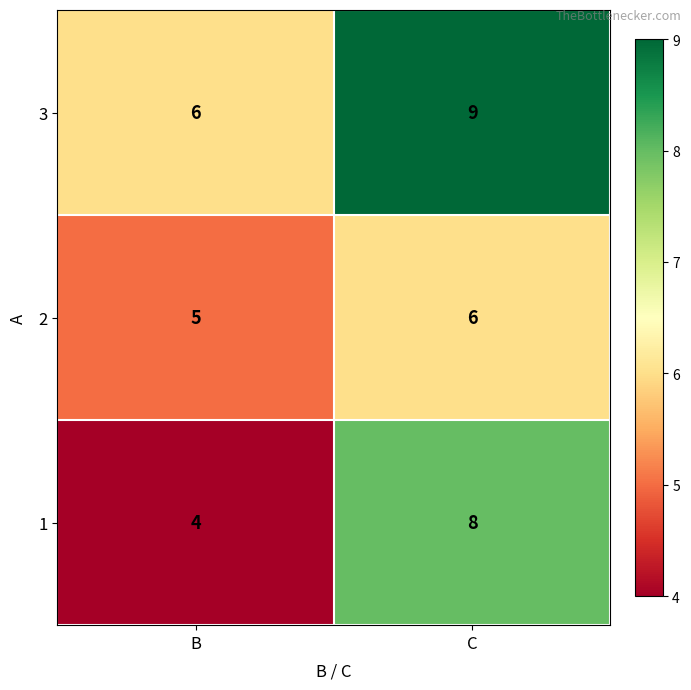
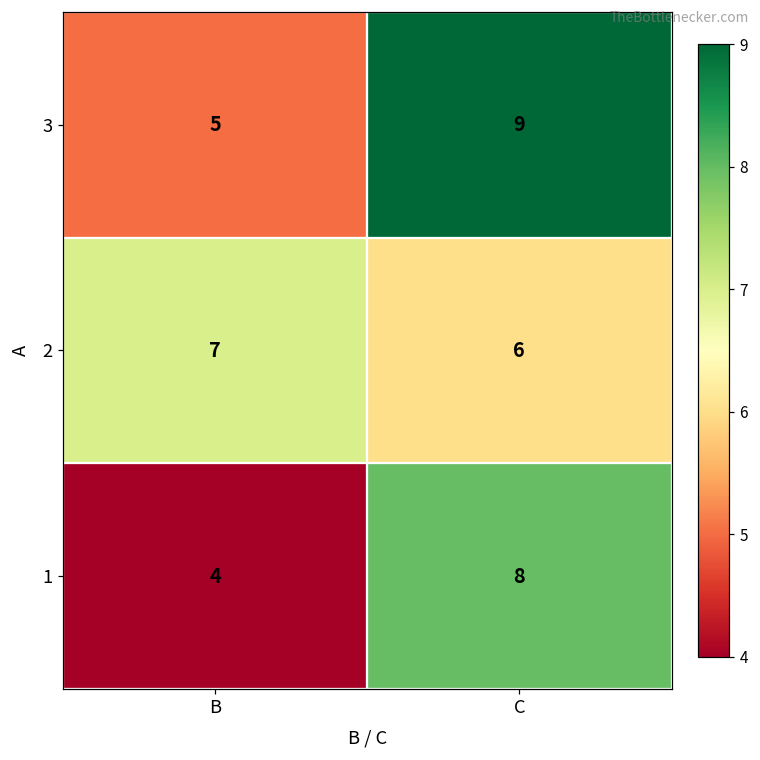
  {
    "3": {
-     "B": 6,
+     "B": 5,
      "C": 9
    },
    "2": {
-     "B": 5,
+     "B": 7,
      "C": 6
    },
    "1": {
      "B": 4,
      "C": 8
    }
  }
